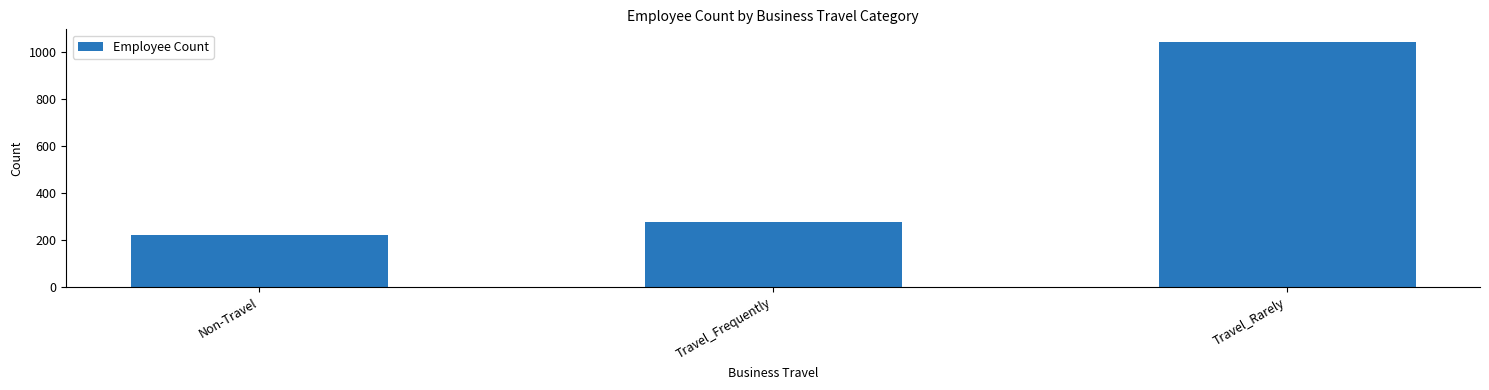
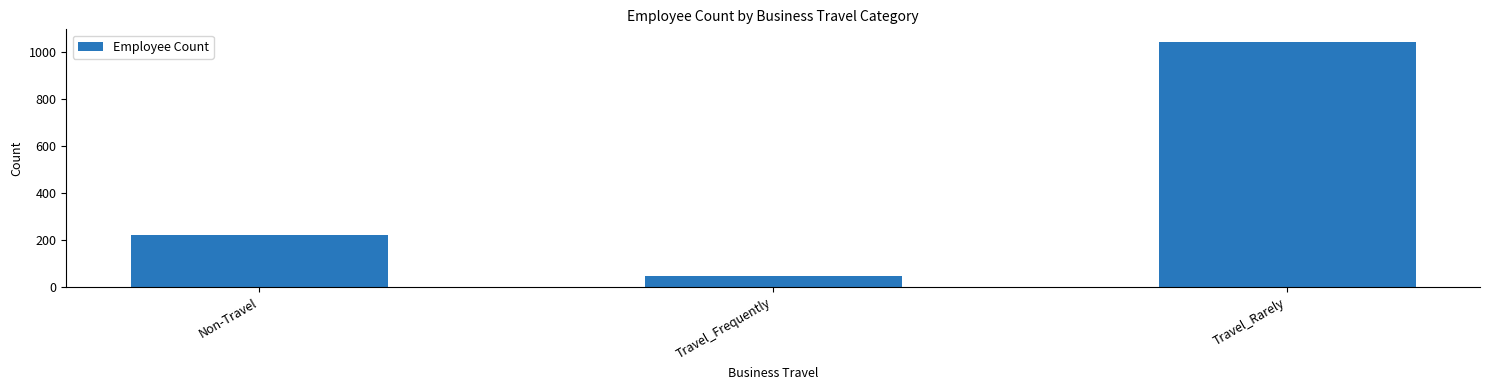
  {
    "Non-Travel": 220,
-   "Travel_Frequently": 280,
+   "Travel_Frequently": 50,
    "Travel_Rarely": 1040
  }
